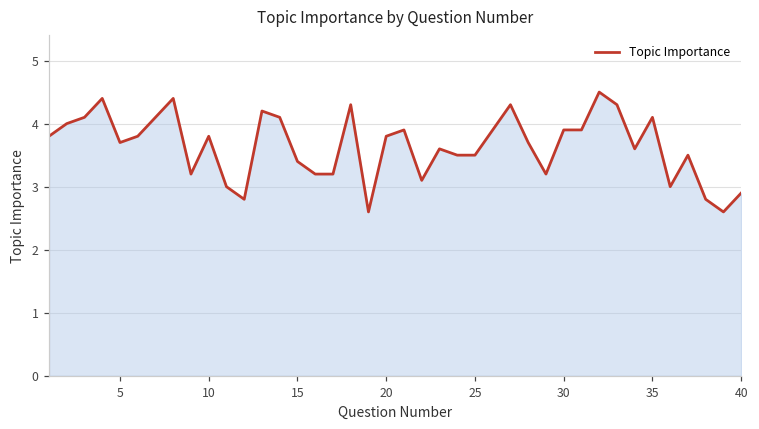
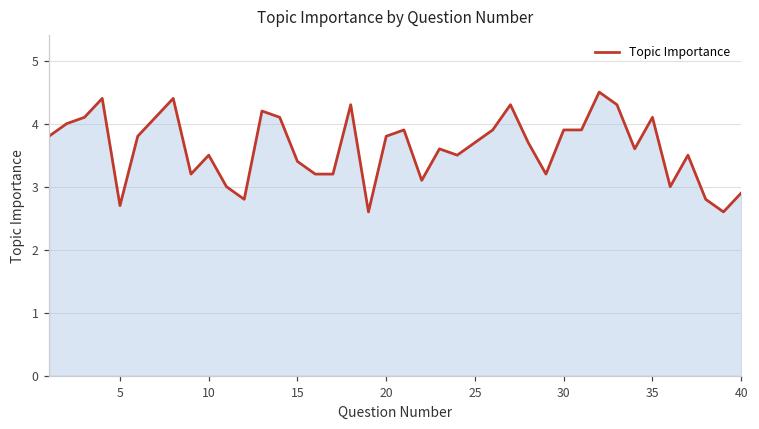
  {
-   "5": 3.7,
-   "10": 3.8,
+   "5": 2.7,
+   "10": 3.5,
    "15": 3.4,
    "20": 3.8,
-   "25": 3.5,
+   "25": 3.7,
    "30": 3.9,
    "35": 4.1,
    "40": 2.9
  }
